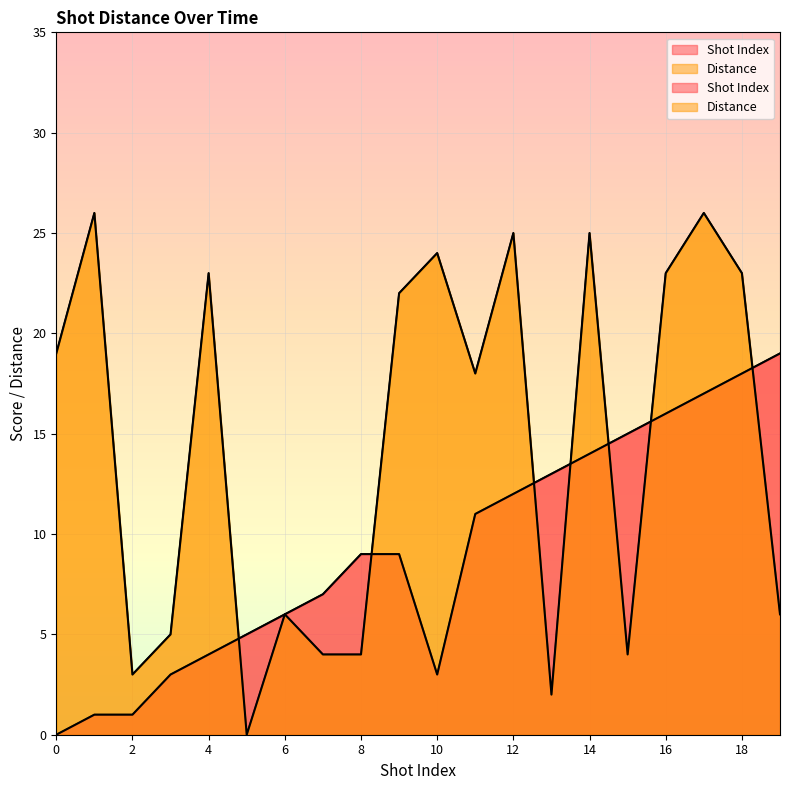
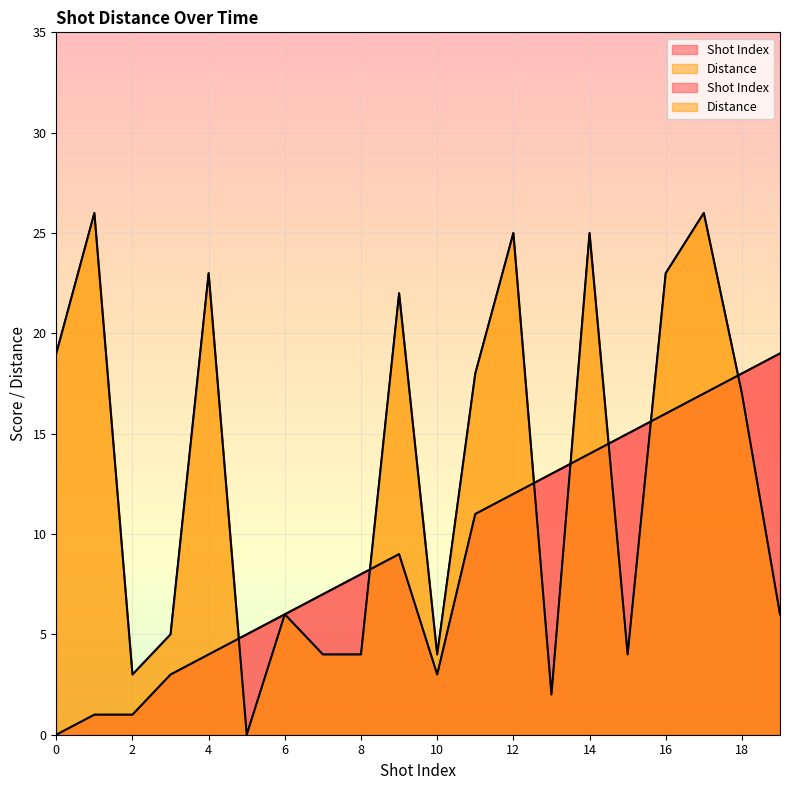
  {
    "Shot Index": {
      "0": 0,
      "2": 1,
      "4": 4,
-     "8": 9,
+     "8": 8,
      "10": 3,
      "12": 12,
      "14": 14,
      "16": 16,
      "18": 18
    },
    "Distance": {
      "0": 19,
      "2": 3,
      "4": 23,
      "8": 4,
-     "10": 24,
+     "10": 4,
      "12": 25,
      "14": 25,
      "16": 23,
-     "18": 23
+     "18": 17
    }
  }
